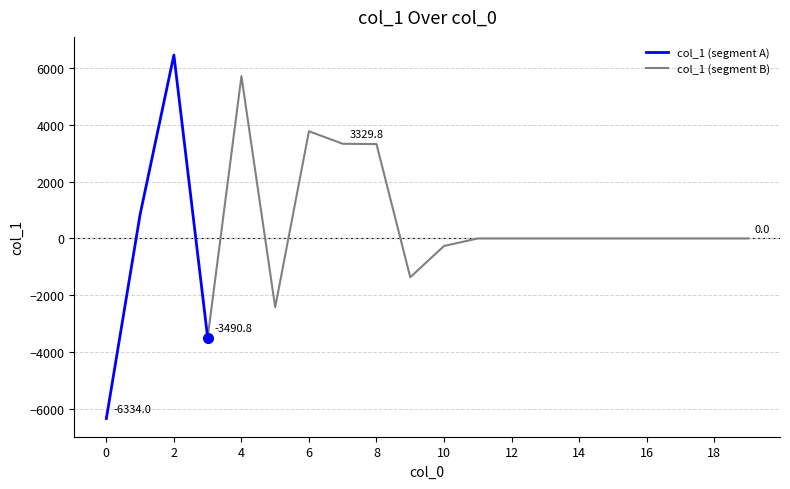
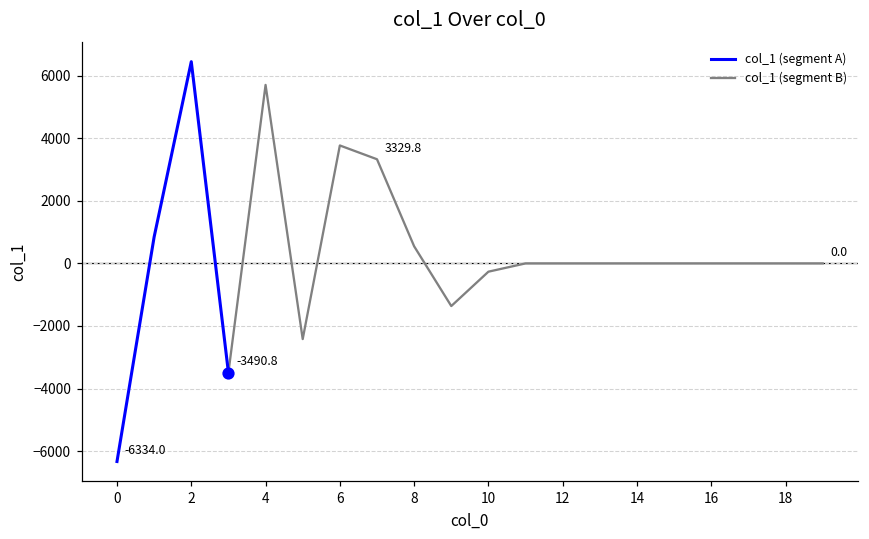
  {
    "col_1 (segment B)": {
      "4": 5700,
      "6": 3800,
-     "8": 3300,
+     "8": 500,
      "10": -300,
      "12": 0,
      "14": 0,
      "16": 0,
      "18": 0
    }
  }
